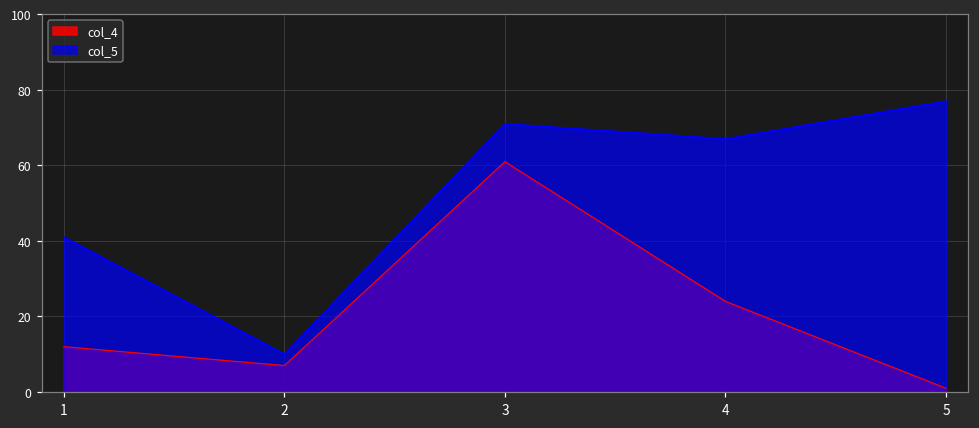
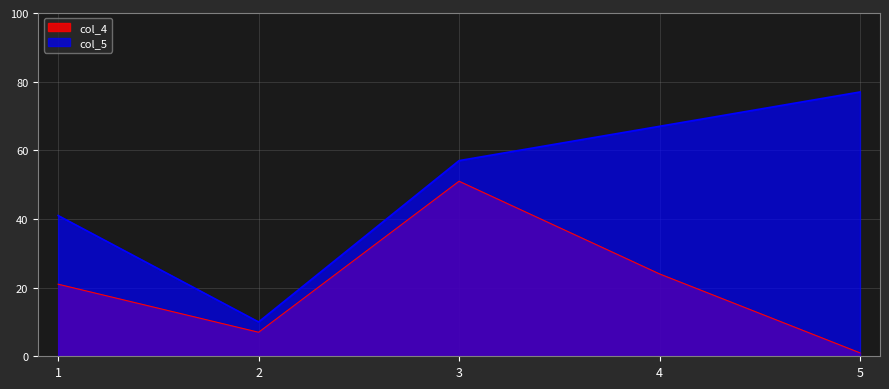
  {
    "col_4": {
-     "1": 12,
+     "1": 21,
      "2": 7,
-     "3": 61,
+     "3": 51,
      "4": 24,
      "5": 1
    },
    "col_5": {
      "1": 41,
      "2": 10,
-     "3": 71,
+     "3": 57,
      "4": 67,
      "5": 77
    }
  }
